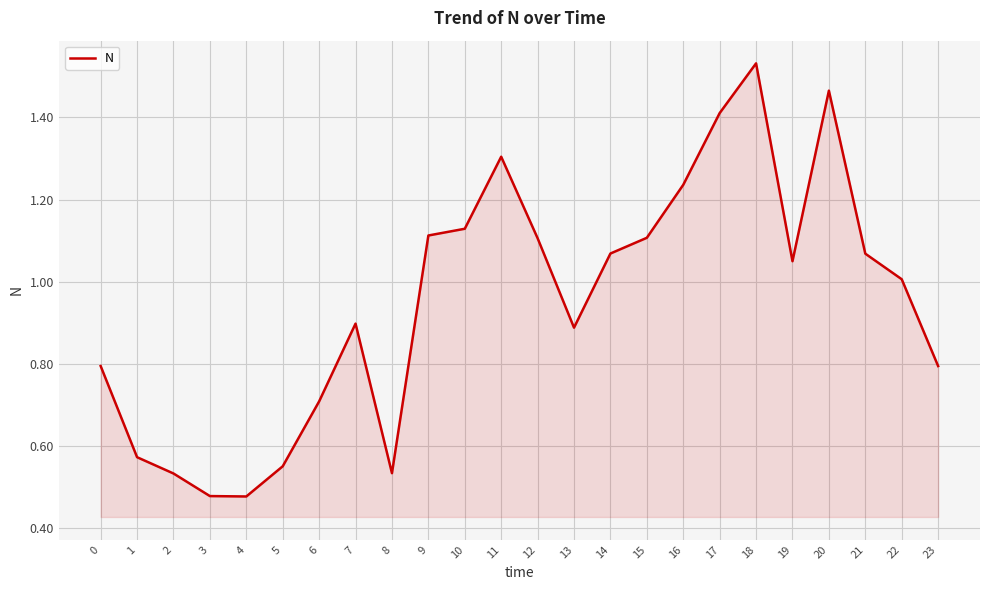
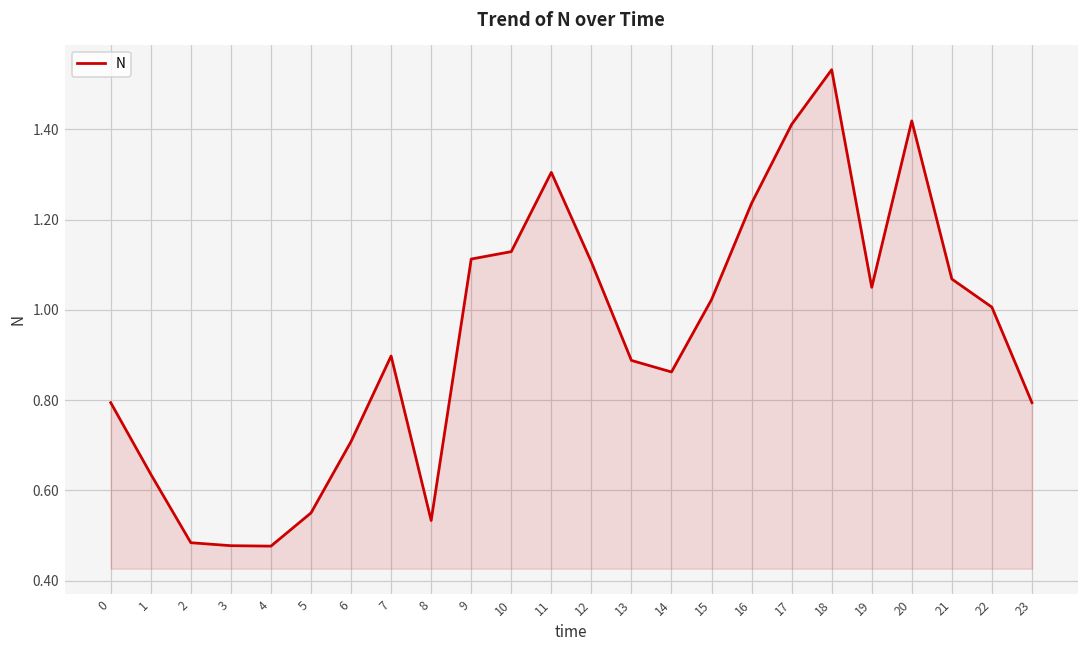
  {
    "0": 0.79,
-   "1": 0.57,
-   "2": 0.53,
+   "1": 0.64,
+   "2": 0.48,
    "3": 0.48,
    "4": 0.48,
    "5": 0.55,
    "6": 0.71,
    "7": 0.90,
    "8": 0.53,
    "9": 1.11,
    "10": 1.13,
    "11": 1.30,
    "12": 1.11,
    "13": 0.89,
-   "14": 1.07,
-   "15": 1.11,
+   "14": 0.86,
+   "15": 1.02,
    "16": 1.24,
    "17": 1.41,
    "18": 1.53,
    "19": 1.05,
-   "20": 1.47,
+   "20": 1.42,
    "21": 1.07,
    "22": 1.01,
    "23": 0.79
  }
